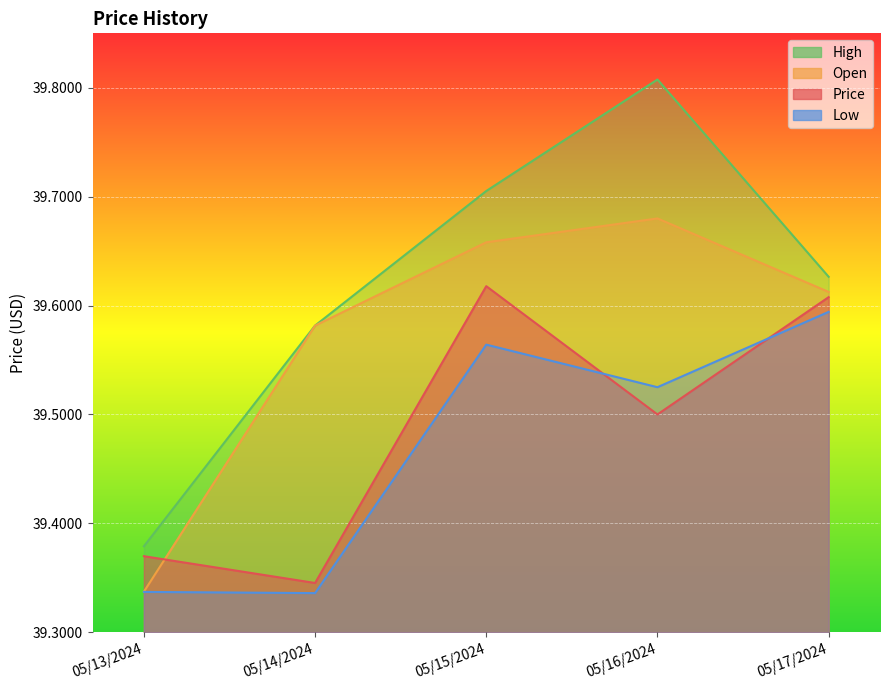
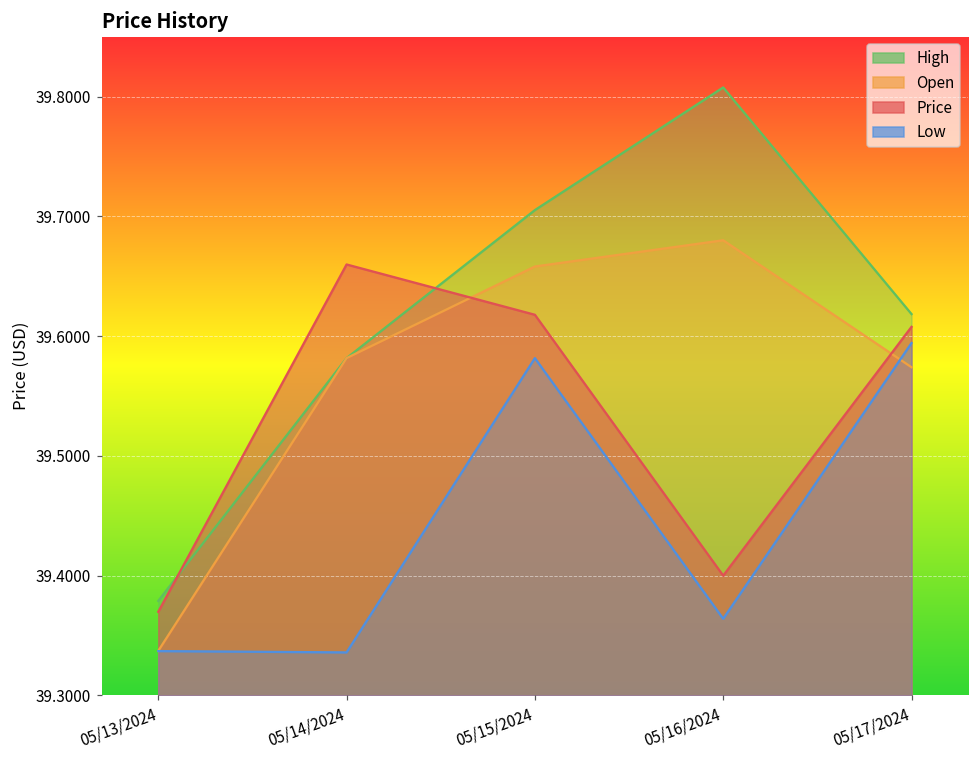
  {
    "High": {
      "05/13/2024": 39.379,
      "05/15/2024": 39.705,
      "05/16/2024": 39.808,
-     "05/17/2024": 39.626
+     "05/17/2024": 39.618
    },
    "Open": {
      "05/15/2024": 39.658,
      "05/16/2024": 39.680,
-     "05/17/2024": 39.613
+     "05/17/2024": 39.574
    },
    "Price": {
      "05/13/2024": 39.370,
-     "05/14/2024": 39.345,
+     "05/14/2024": 39.660,
      "05/15/2024": 39.618,
-     "05/16/2024": 39.5,
+     "05/16/2024": 39.4,
      "05/17/2024": 39.608
    },
    "Low": {
      "05/14/2024": 39.336,
-     "05/15/2024": 39.564,
-     "05/16/2024": 39.525,
+     "05/15/2024": 39.582,
+     "05/16/2024": 39.364,
      "05/17/2024": 39.594
    }
  }
